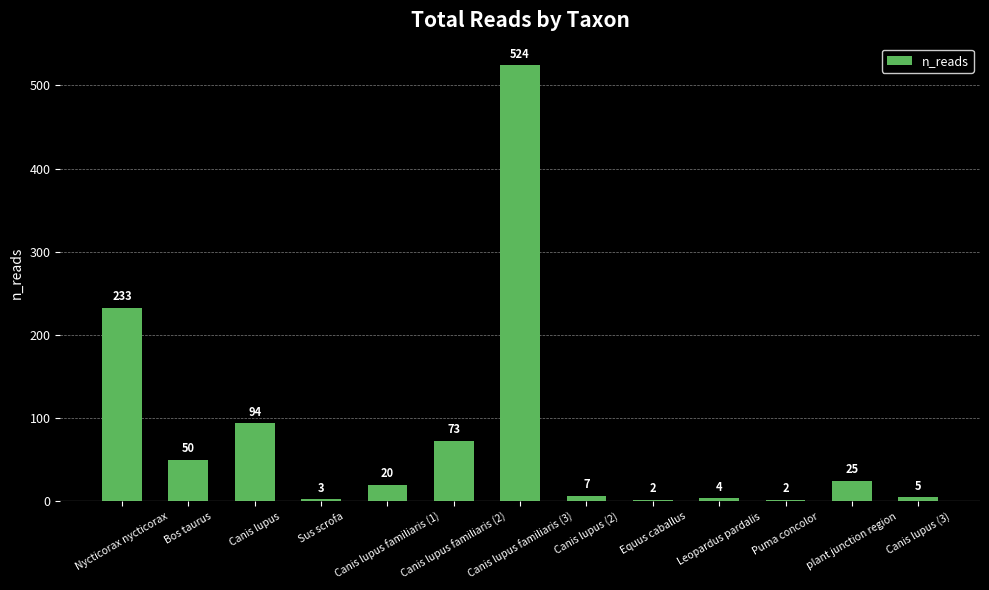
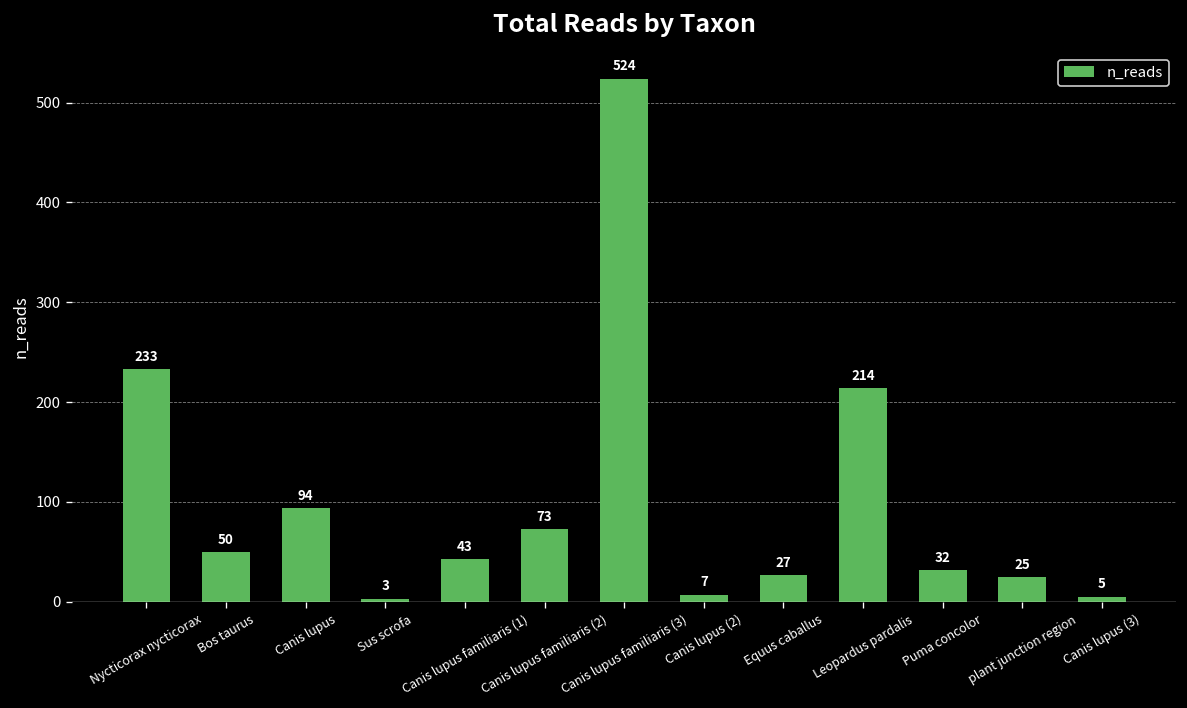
  {
    "Nycticorax nycticorax": 233,
    "Bos taurus": 50,
    "Canis lupus": 94,
    "Sus scrofa": 3,
-   "Canis lupus familiaris (1)": 20,
+   "Canis lupus familiaris (1)": 43,
    "Canis lupus familiaris (2)": 73,
    "Canis lupus familiaris (3)": 524,
    "Canis lupus (2)": 7,
-   "Equus caballus": 2,
-   "Leopardus pardalis": 4,
-   "Puma concolor": 2,
+   "Equus caballus": 27,
+   "Leopardus pardalis": 214,
+   "Puma concolor": 32,
    "plant junction region": 25,
    "Canis lupus (3)": 5
  }
